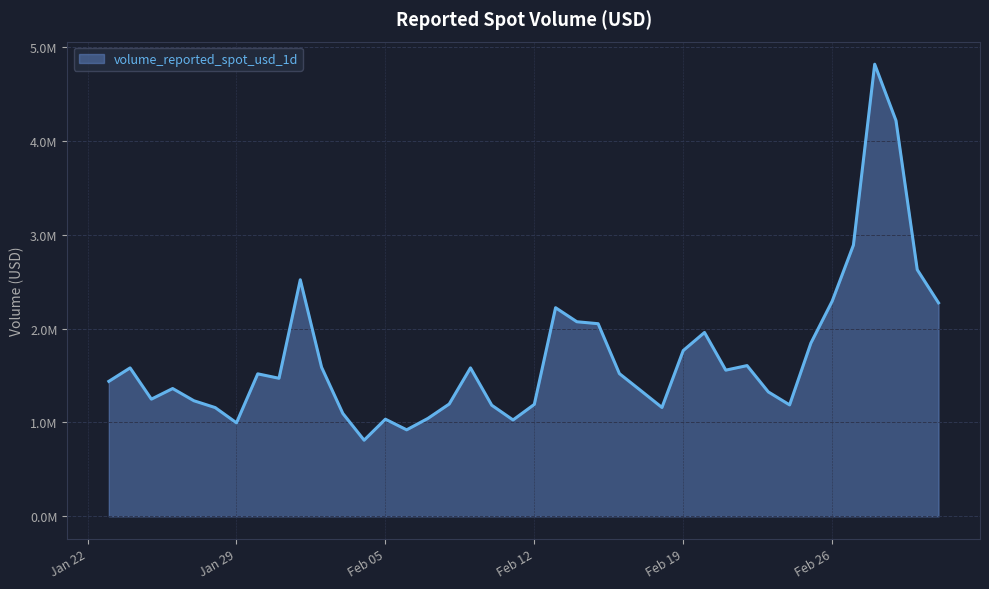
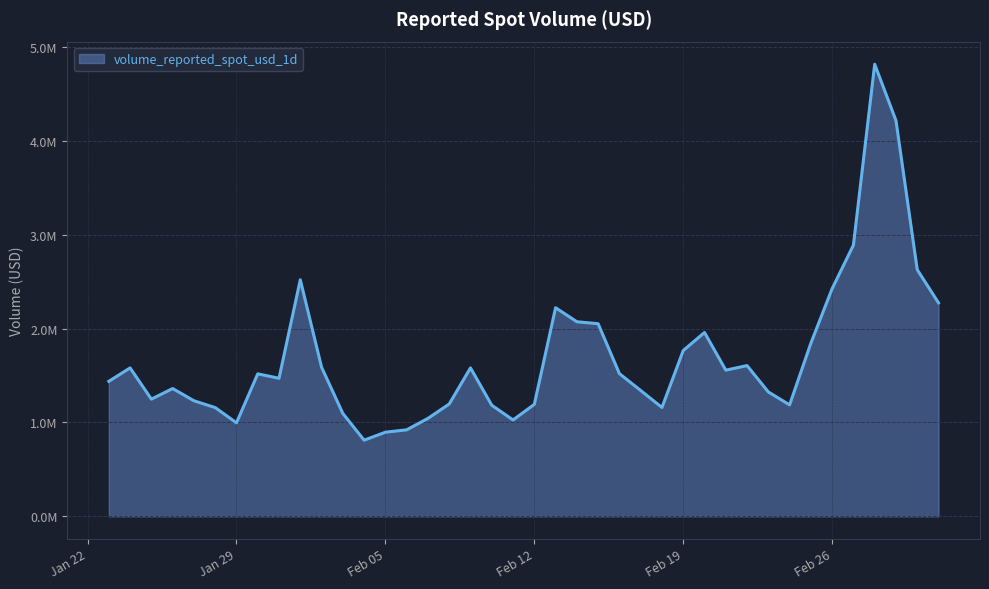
  {
    "Jan 29": 1000000,
-   "Feb 05": 1000000,
+   "Feb 05": 900000,
    "Feb 12": 1200000,
    "Feb 19": 1800000,
-   "Feb 26": 2300000
+   "Feb 26": 2400000
  }
